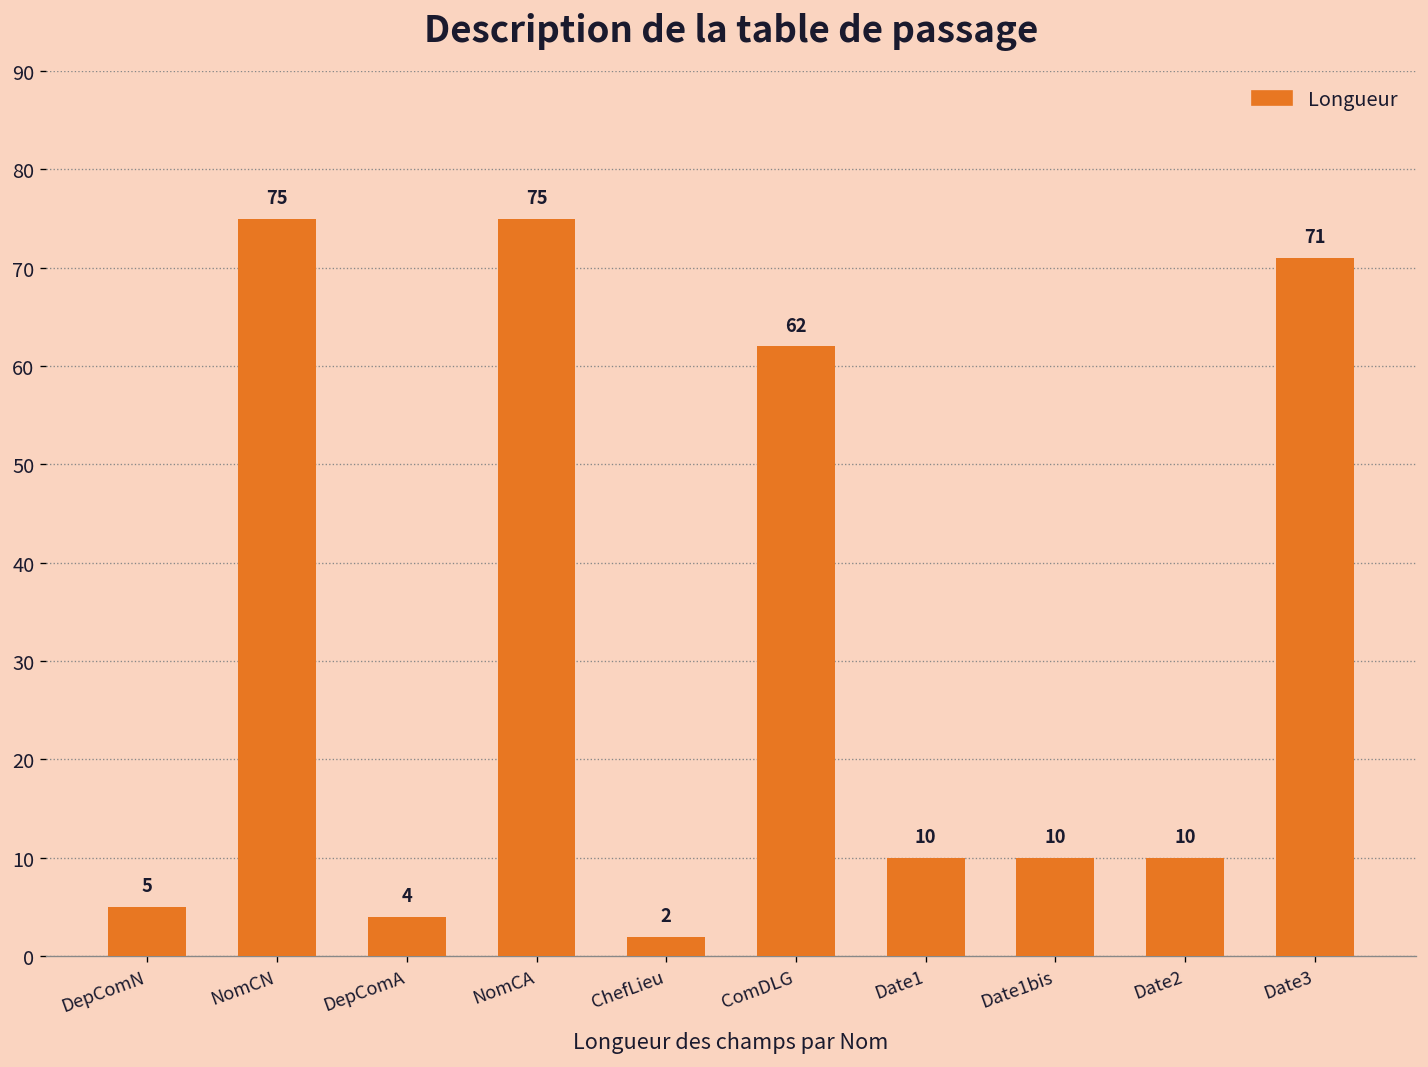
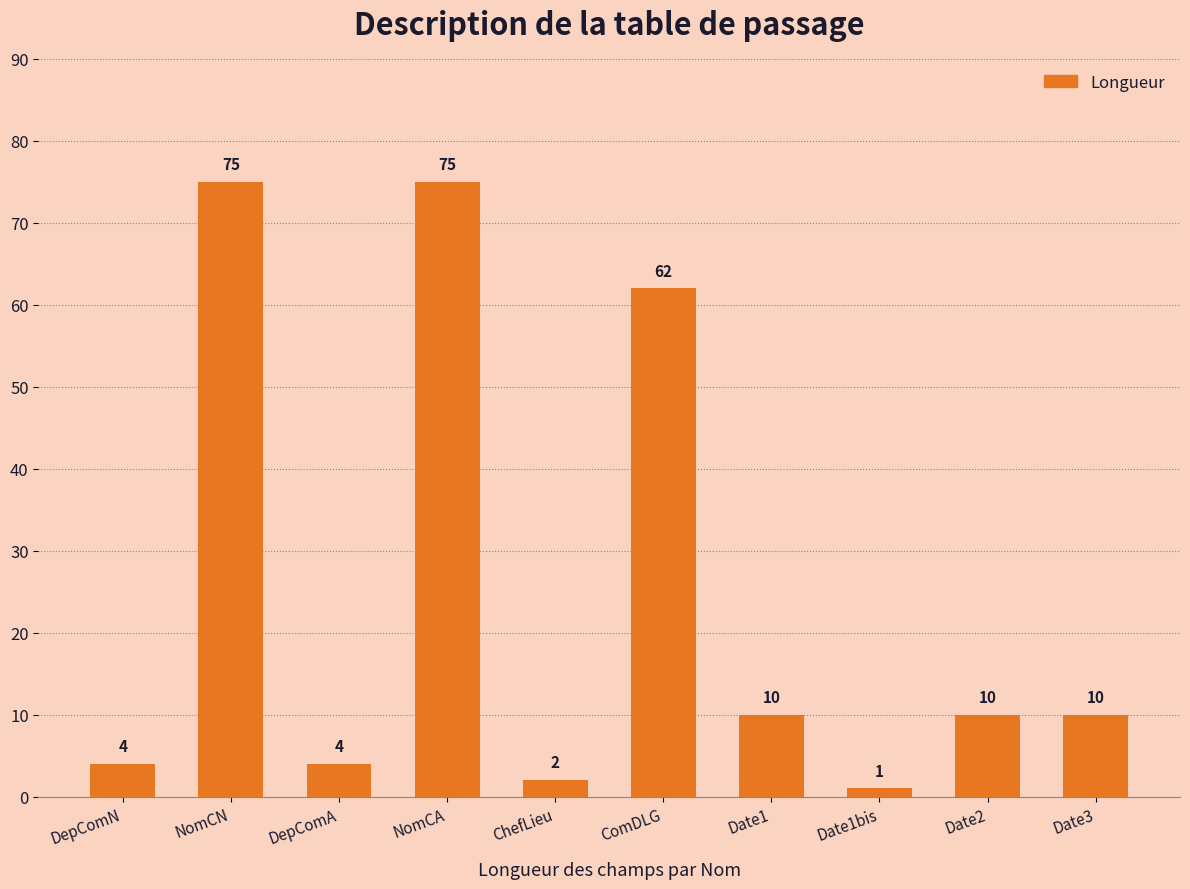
  {
-   "DepComN": 5,
+   "DepComN": 4,
    "NomCN": 75,
    "DepComA": 4,
    "NomCA": 75,
    "ChefLieu": 2,
    "ComDLG": 62,
    "Date1": 10,
-   "Date1bis": 10,
+   "Date1bis": 1,
    "Date2": 10,
-   "Date3": 71
+   "Date3": 10
  }
